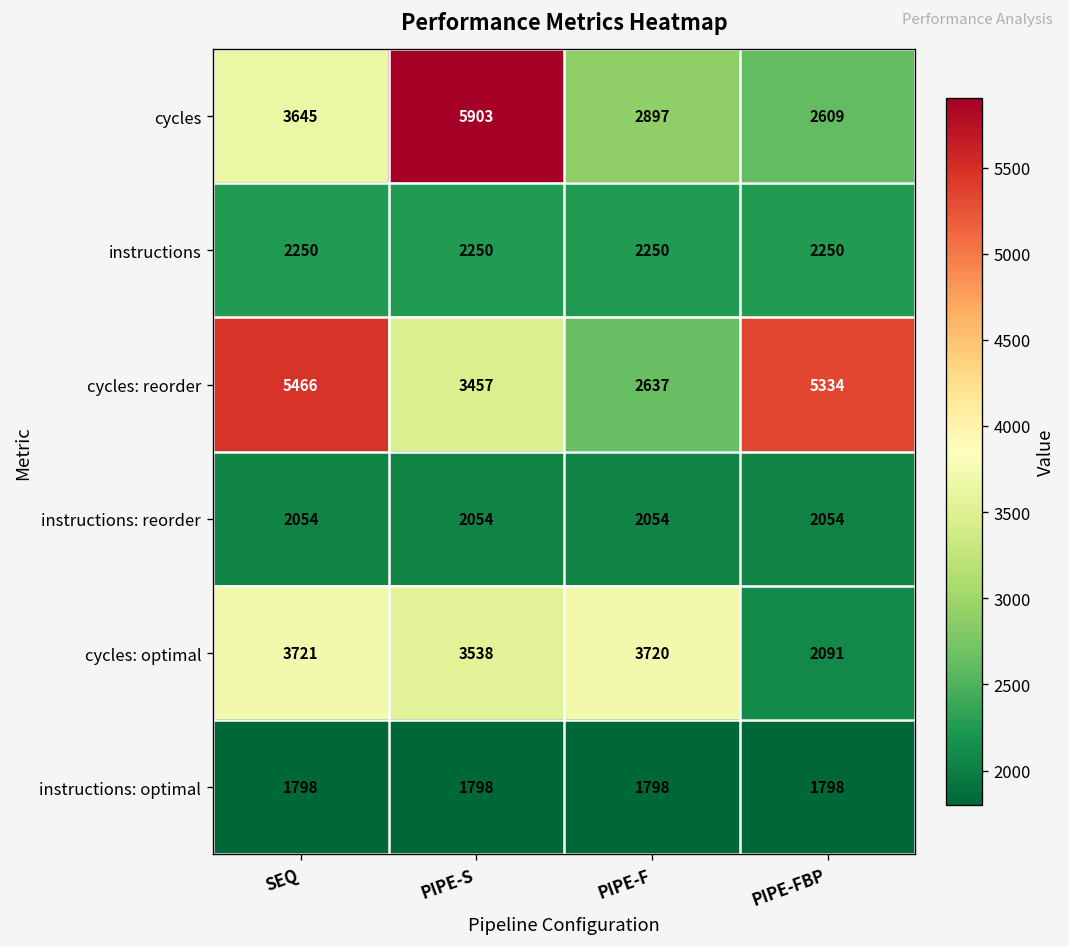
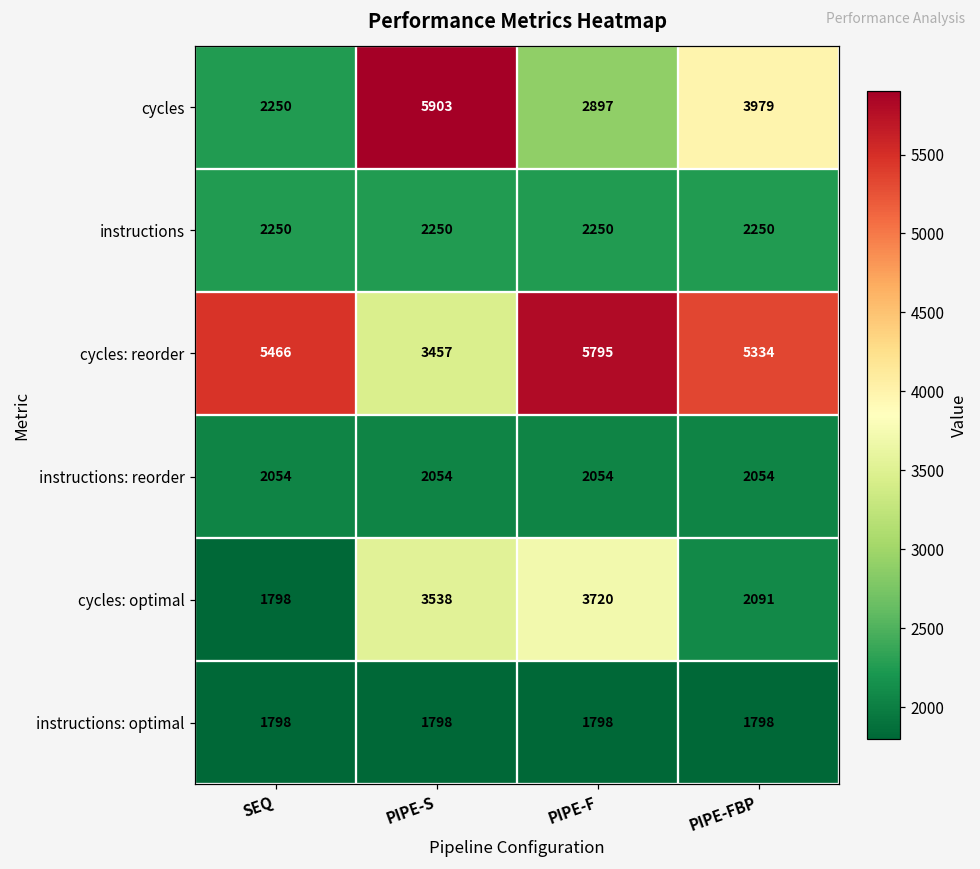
  {
    "cycles": {
-     "SEQ": 3645,
+     "SEQ": 2250,
      "PIPE-S": 5903,
      "PIPE-F": 2897,
-     "PIPE-FBP": 2609
+     "PIPE-FBP": 3979
    },
    "instructions": {
      "SEQ": 2250,
      "PIPE-S": 2250,
      "PIPE-F": 2250,
      "PIPE-FBP": 2250
    },
    "cycles: reorder": {
      "SEQ": 5466,
      "PIPE-S": 3457,
-     "PIPE-F": 2637,
+     "PIPE-F": 5795,
      "PIPE-FBP": 5334
    },
    "instructions: reorder": {
      "SEQ": 2054,
      "PIPE-S": 2054,
      "PIPE-F": 2054,
      "PIPE-FBP": 2054
    },
    "cycles: optimal": {
-     "SEQ": 3721,
+     "SEQ": 1798,
      "PIPE-S": 3538,
      "PIPE-F": 3720,
      "PIPE-FBP": 2091
    },
    "instructions: optimal": {
      "SEQ": 1798,
      "PIPE-S": 1798,
      "PIPE-F": 1798,
      "PIPE-FBP": 1798
    }
  }
